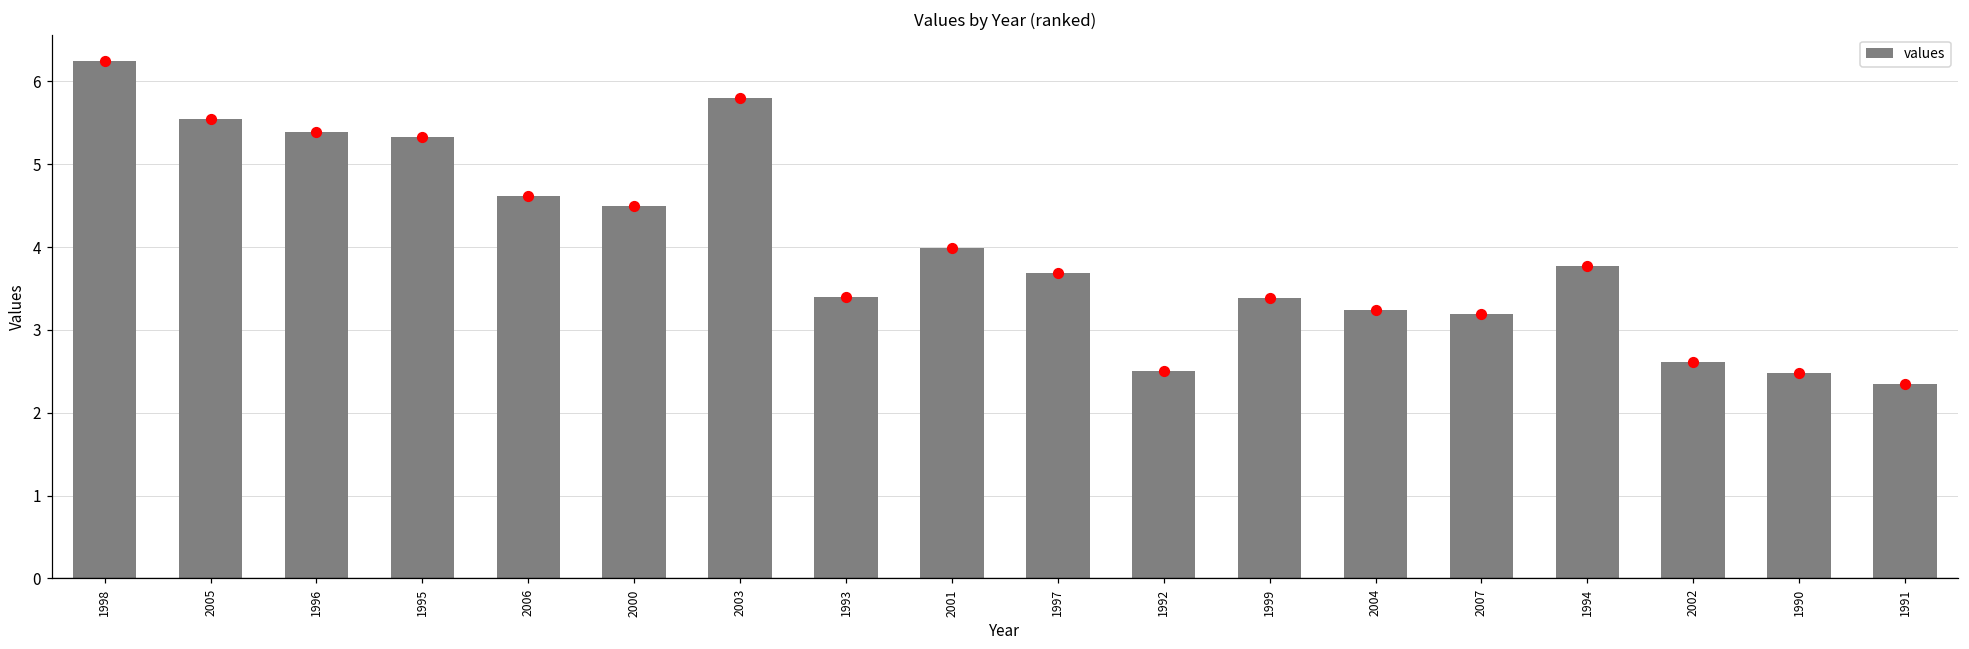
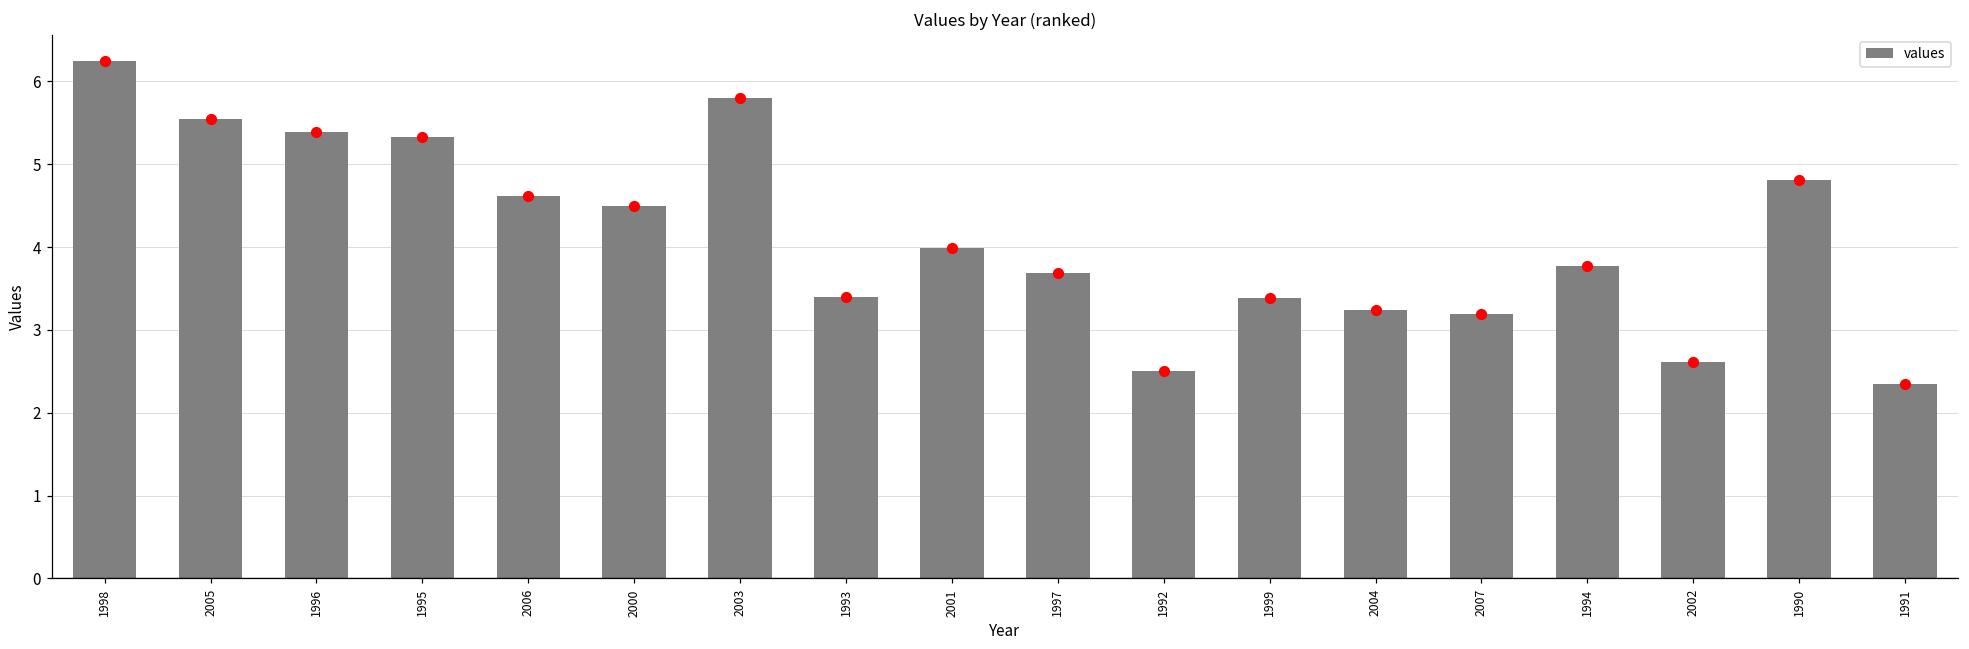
  {
    "1998": 6.3,
    "2005": 5.6,
    "1996": 5.4,
    "1995": 5.3,
    "2006": 4.6,
    "2000": 4.5,
    "2003": 5.8,
    "1993": 3.4,
    "2001": 4.0,
    "1997": 3.7,
    "1992": 2.5,
    "1999": 3.4,
    "2004": 3.2,
    "2007": 3.2,
    "1994": 3.8,
    "2002": 2.6,
-   "1990": 2.5,
+   "1990": 4.8,
    "1991": 2.3
  }
